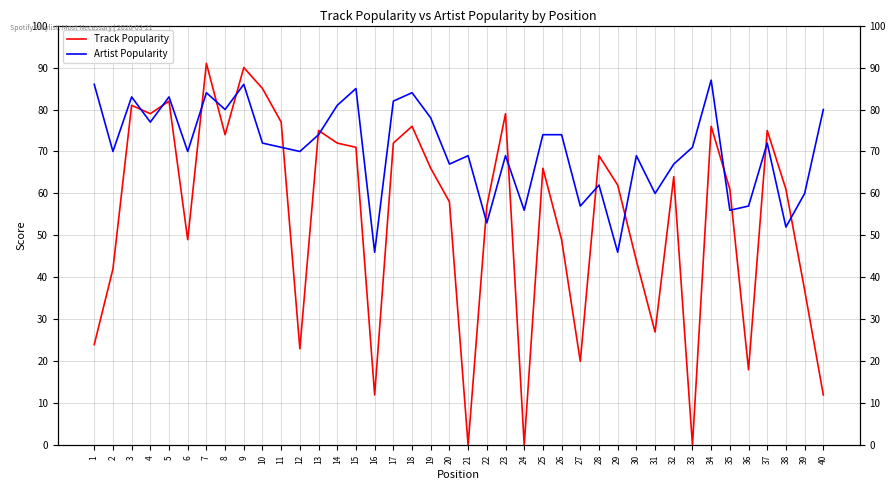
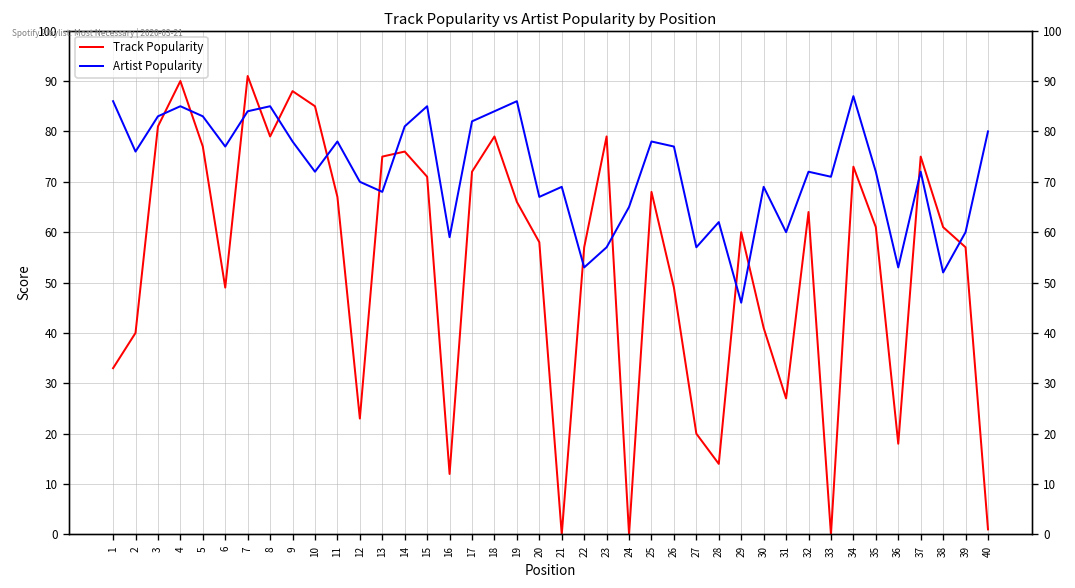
  {
    "Track Popularity": {
-     "1": 24,
-     "2": 42,
+     "1": 33,
+     "2": 40,
      "3": 81,
-     "4": 79,
-     "5": 82,
+     "4": 90,
+     "5": 77,
      "6": 49,
      "7": 91,
-     "8": 74,
-     "9": 90,
+     "8": 79,
+     "9": 88,
      "10": 85,
-     "11": 77,
+     "11": 67,
      "12": 23,
      "13": 75,
-     "14": 72,
+     "14": 76,
      "15": 71,
      "16": 12,
      "17": 72,
-     "18": 76,
+     "18": 79,
      "19": 66,
      "20": 58,
      "21": 0,
      "22": 57,
      "23": 79,
      "24": 0,
-     "25": 66,
+     "25": 68,
      "26": 49,
      "27": 20,
-     "28": 69,
-     "29": 62,
-     "30": 44,
+     "28": 14,
+     "29": 60,
+     "30": 41,
      "31": 27,
      "32": 64,
      "33": 0,
-     "34": 76,
+     "34": 73,
      "35": 61,
      "36": 18,
      "37": 75,
      "38": 61,
-     "39": 37,
-     "40": 12
+     "39": 57,
+     "40": 1
    },
    "Artist Popularity": {
      "1": 86,
-     "2": 70,
+     "2": 76,
      "3": 83,
-     "4": 77,
+     "4": 85,
      "5": 83,
-     "6": 70,
+     "6": 77,
      "7": 84,
-     "8": 80,
-     "9": 86,
+     "8": 85,
+     "9": 78,
      "10": 72,
-     "11": 71,
+     "11": 78,
      "12": 70,
-     "13": 74,
+     "13": 68,
      "14": 81,
      "15": 85,
-     "16": 46,
+     "16": 59,
      "17": 82,
      "18": 84,
-     "19": 78,
+     "19": 86,
      "20": 67,
      "21": 69,
      "22": 53,
-     "23": 69,
-     "24": 56,
-     "25": 74,
-     "26": 74,
+     "23": 57,
+     "24": 65,
+     "25": 78,
+     "26": 77,
      "27": 57,
      "28": 62,
      "29": 46,
      "30": 69,
      "31": 60,
-     "32": 67,
+     "32": 72,
      "33": 71,
      "34": 87,
-     "35": 56,
-     "36": 57,
+     "35": 72,
+     "36": 53,
      "37": 72,
      "38": 52,
      "39": 60,
      "40": 80
    }
  }
